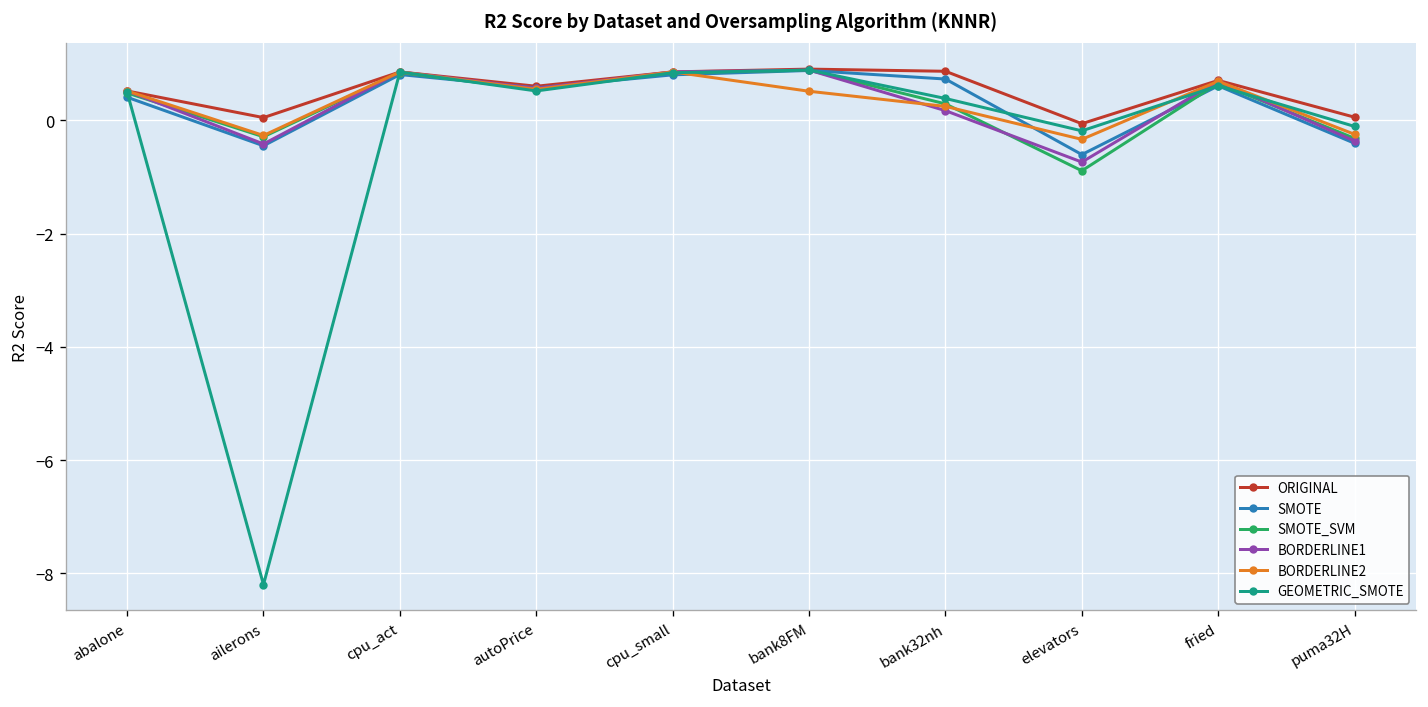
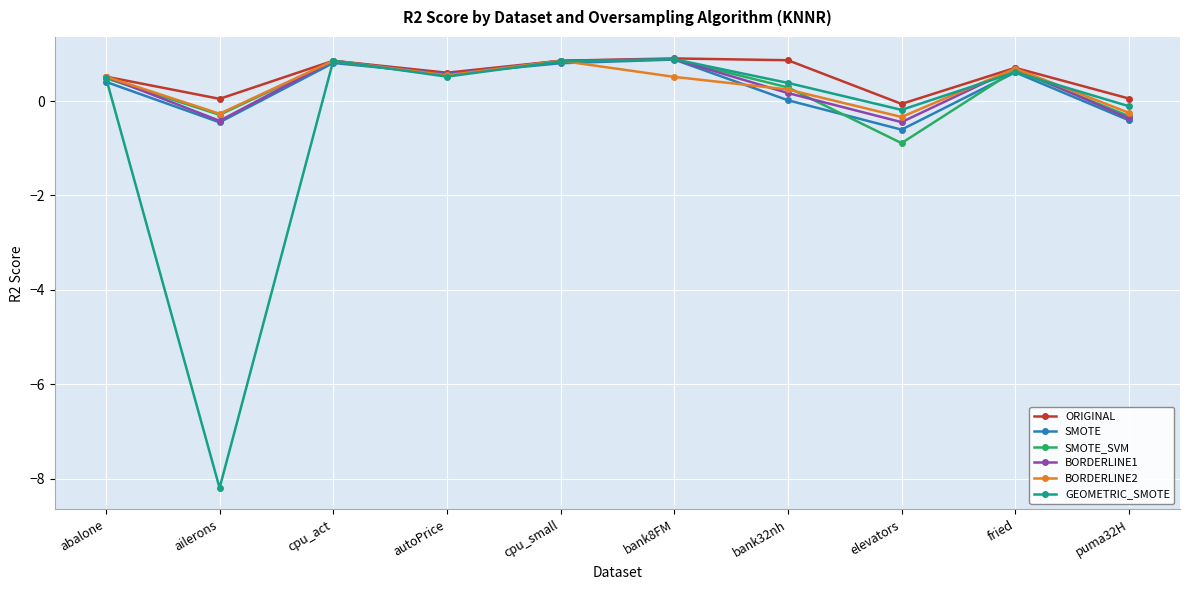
  {
    "ORIGINAL": {
      "ailerons": 0.0,
      "bank32nh": 0.9,
      "elevators": -0.1,
      "puma32H": 0.1
    },
    "SMOTE": {
      "abalone": 0.4,
-     "bank32nh": 0.7,
+     "bank32nh": 0.0,
      "elevators": -0.6
    },
    "BORDERLINE1": {
      "bank32nh": 0.2,
-     "elevators": -0.7
+     "elevators": -0.4
    },
    "BORDERLINE2": {
      "bank8FM": 0.5,
      "elevators": -0.3,
      "puma32H": -0.2
    }
  }
